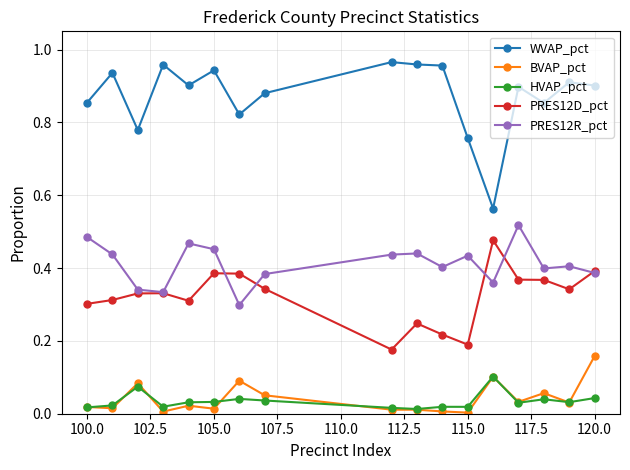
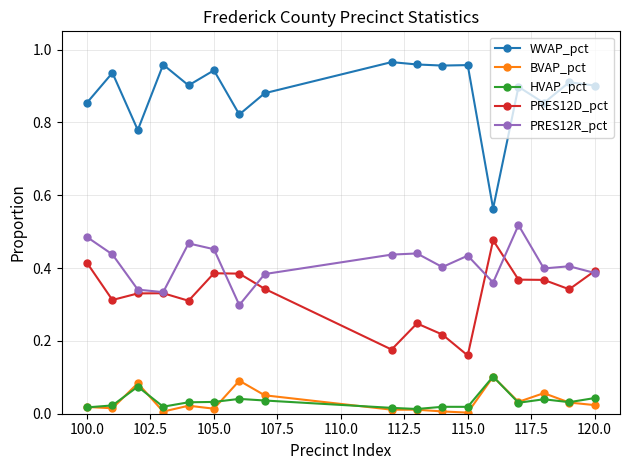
  {
    "WVAP_pct": {
      "100.0": 0.85,
      "105.0": 0.94,
-     "115.0": 0.76
+     "115.0": 0.96
    },
    "BVAP_pct": {
      "105.0": 0.01,
      "115.0": 0.00,
-     "120.0": 0.16
+     "120.0": 0.02
    },
    "HVAP_pct": {
      "105.0": 0.03,
      "115.0": 0.02,
      "120.0": 0.04
    },
    "PRES12D_pct": {
-     "100.0": 0.30,
+     "100.0": 0.41,
      "105.0": 0.39,
-     "115.0": 0.19
+     "115.0": 0.16
    },
    "PRES12R_pct": {
      "100.0": 0.49,
      "105.0": 0.45,
      "115.0": 0.43
    }
  }
